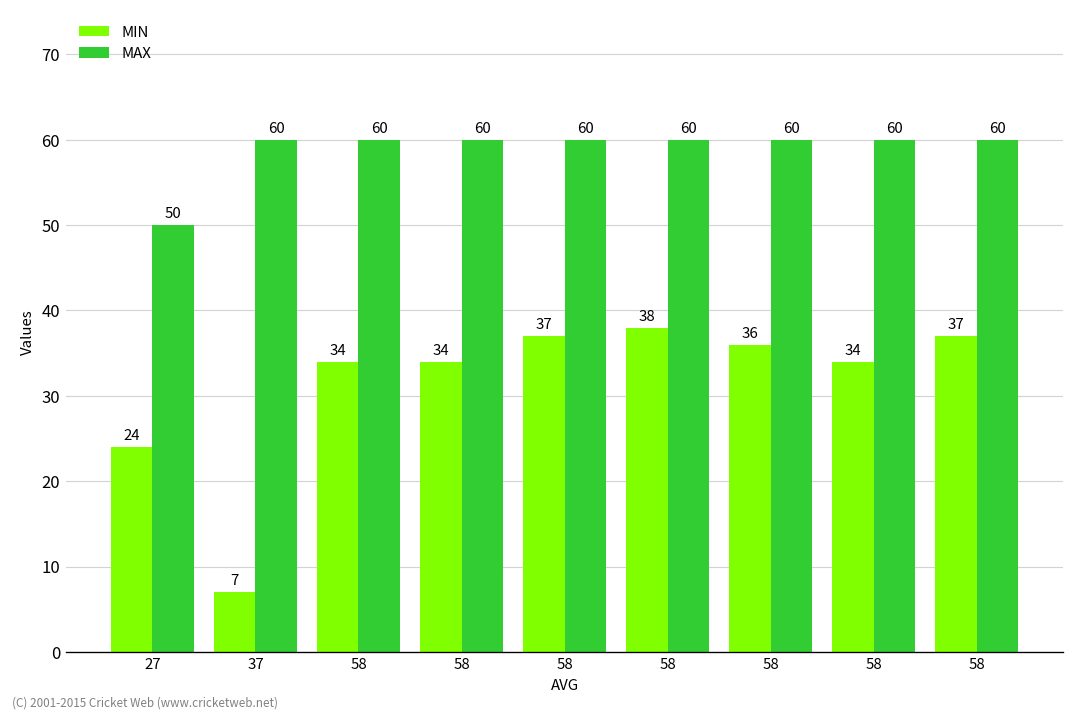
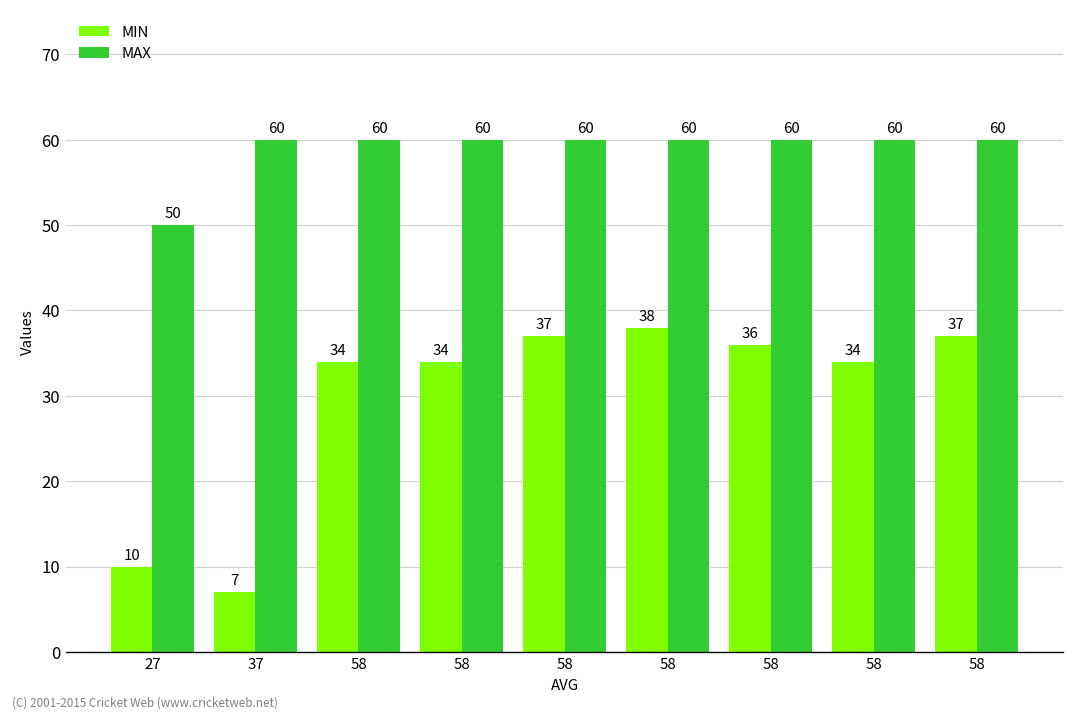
  {
    "MIN": {
-     "27": 24,
+     "27": 10,
      "37": 7
    },
    "MAX": {
      "27": 50,
      "37": 60
    }
  }
